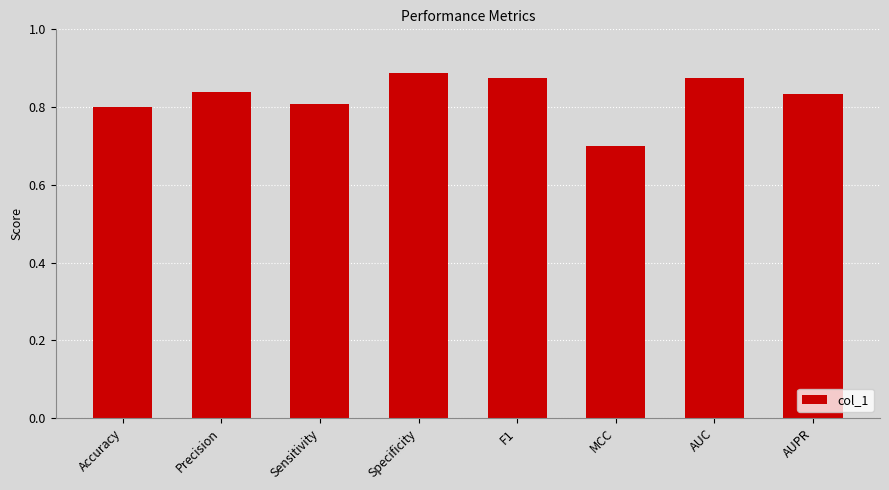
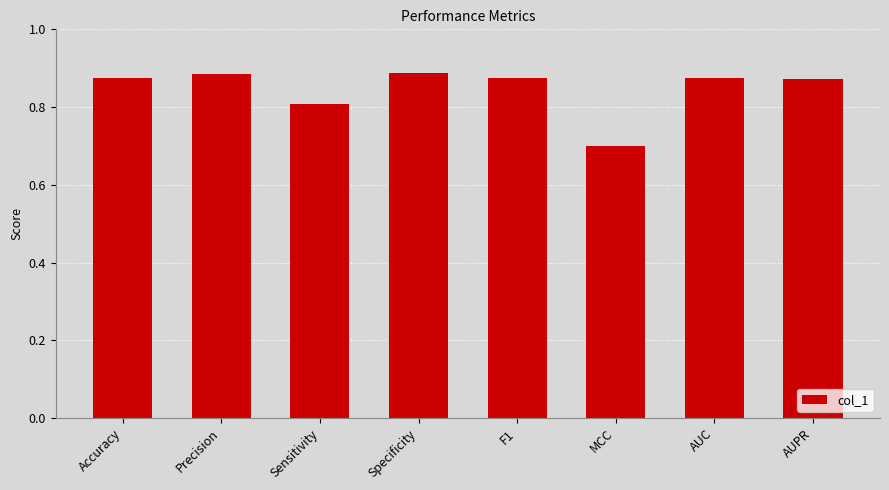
  {
-   "Accuracy": 0.80,
-   "Precision": 0.84,
+   "Accuracy": 0.88,
+   "Precision": 0.88,
    "Sensitivity": 0.81,
    "Specificity": 0.89,
    "F1": 0.87,
    "MCC": 0.70,
    "AUC": 0.88,
-   "AUPR": 0.83
+   "AUPR": 0.87
  }
